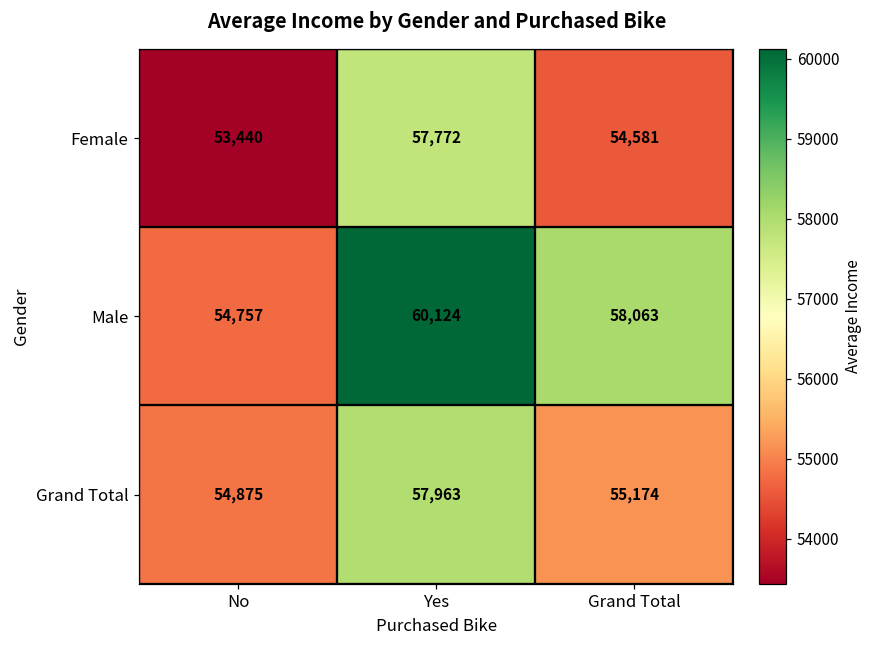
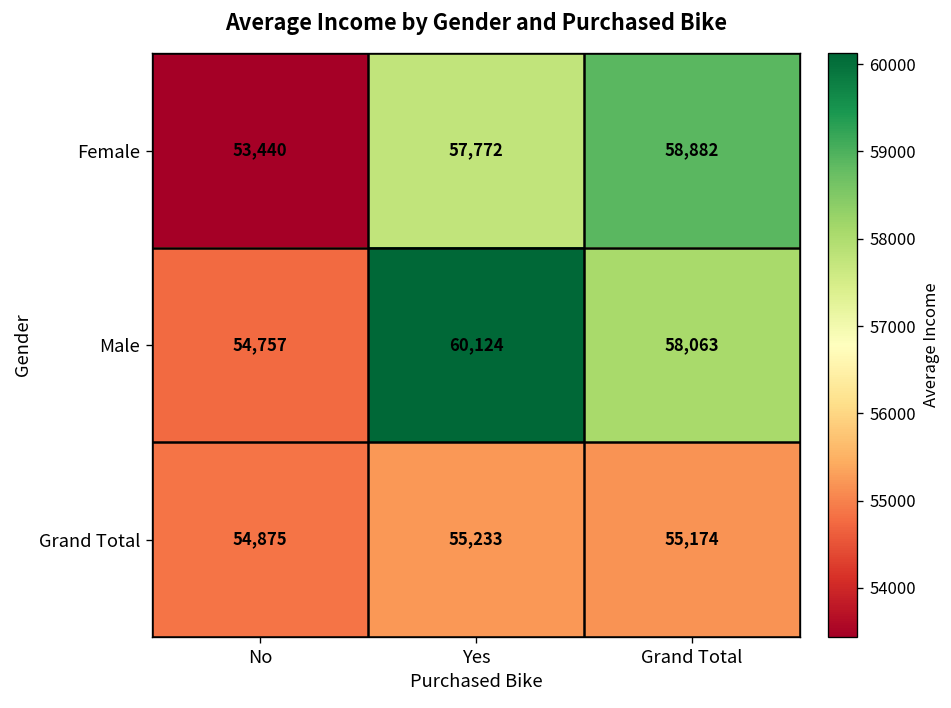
  {
    "Female": {
      "No": "53,440",
      "Yes": "57,772",
-     "Grand Total": "54,581"
+     "Grand Total": "58,882"
    },
    "Male": {
      "No": "54,757",
      "Yes": "60,124",
      "Grand Total": "58,063"
    },
    "Grand Total": {
      "No": "54,875",
-     "Yes": "57,963",
+     "Yes": "55,233",
      "Grand Total": "55,174"
    }
  }
